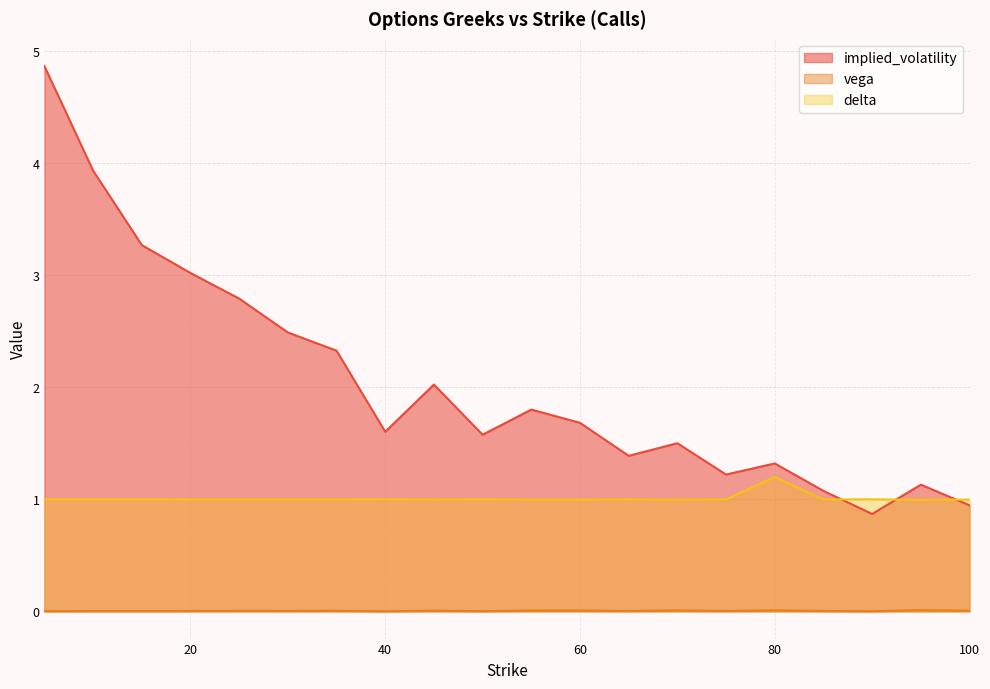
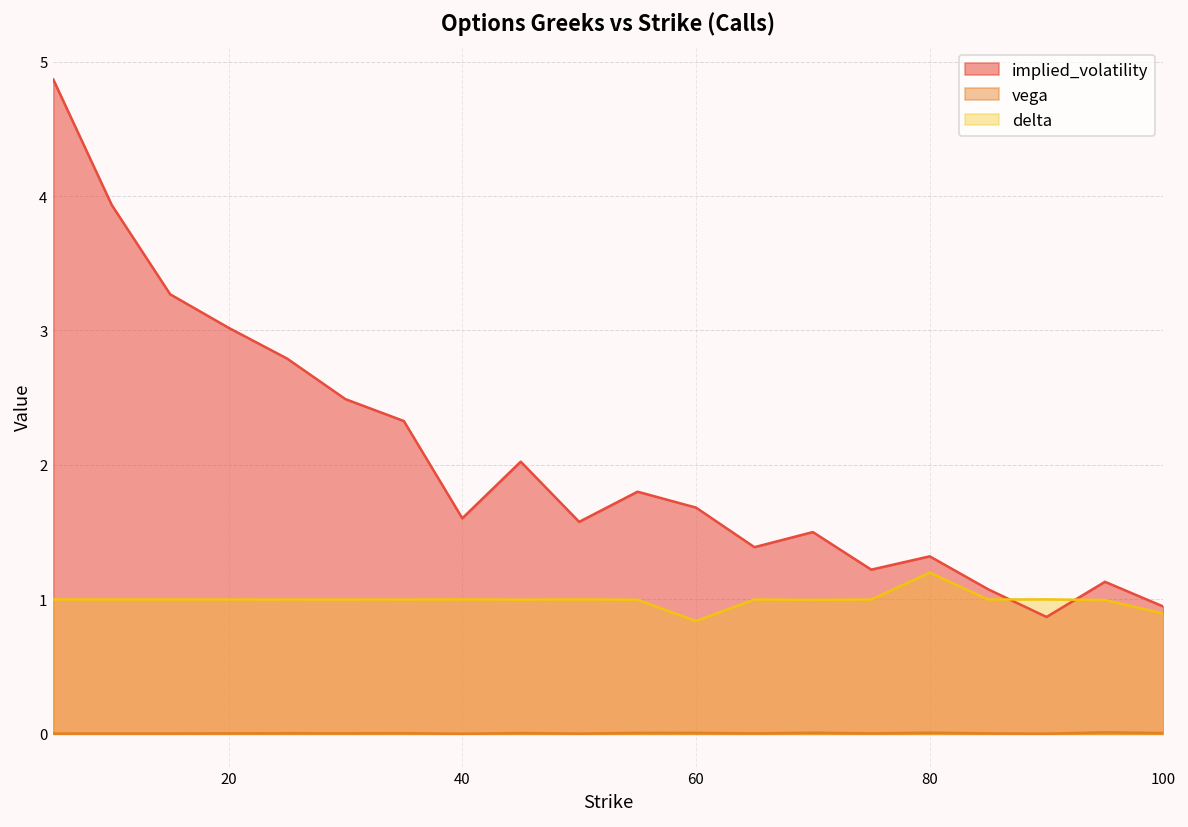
  {
    "delta": {
      "20": 1.00,
      "40": 1.00,
-     "60": 1.00,
+     "60": 0.84,
      "80": 1.20,
-     "100": 1.00
+     "100": 0.89
    }
  }
